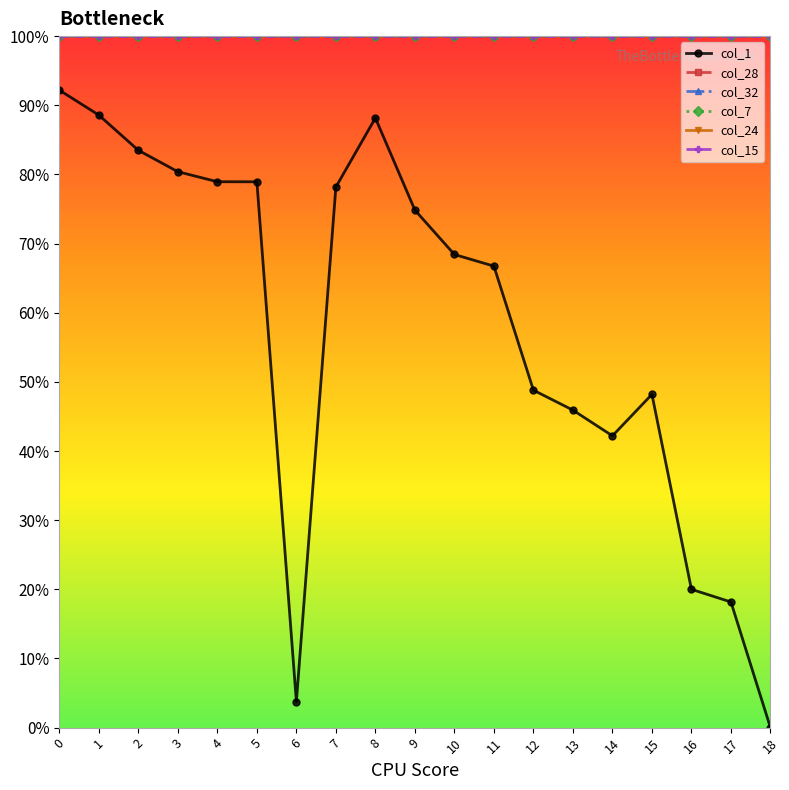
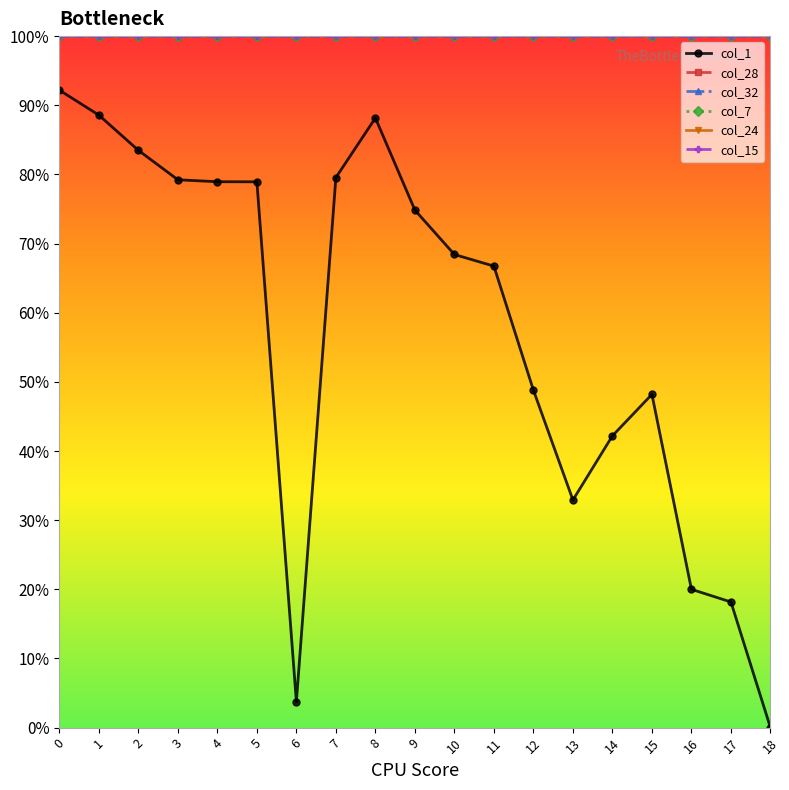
  {
    "col_1": {
      "0": "92%",
      "1": "89%",
      "2": "83%",
-     "3": "80%",
+     "3": "79%",
      "4": "79%",
      "5": "79%",
      "6": "4%",
-     "7": "78%",
+     "7": "80%",
      "8": "88%",
      "9": "75%",
      "10": "68%",
      "11": "67%",
      "12": "49%",
-     "13": "46%",
+     "13": "33%",
      "14": "42%",
      "15": "48%",
      "16": "20%",
      "17": "18%",
      "18": "0%"
    },
    "col_15": {
      "0": "100%",
      "1": "100%",
      "2": "100%",
      "3": "100%",
      "4": "100%",
      "5": "100%",
      "6": "100%",
      "7": "100%",
      "8": "100%",
      "9": "100%",
      "10": "100%",
      "11": "100%",
      "12": "100%",
      "13": "100%",
      "14": "100%",
      "15": "100%",
      "16": "100%",
      "17": "100%",
      "18": "100%"
    }
  }
